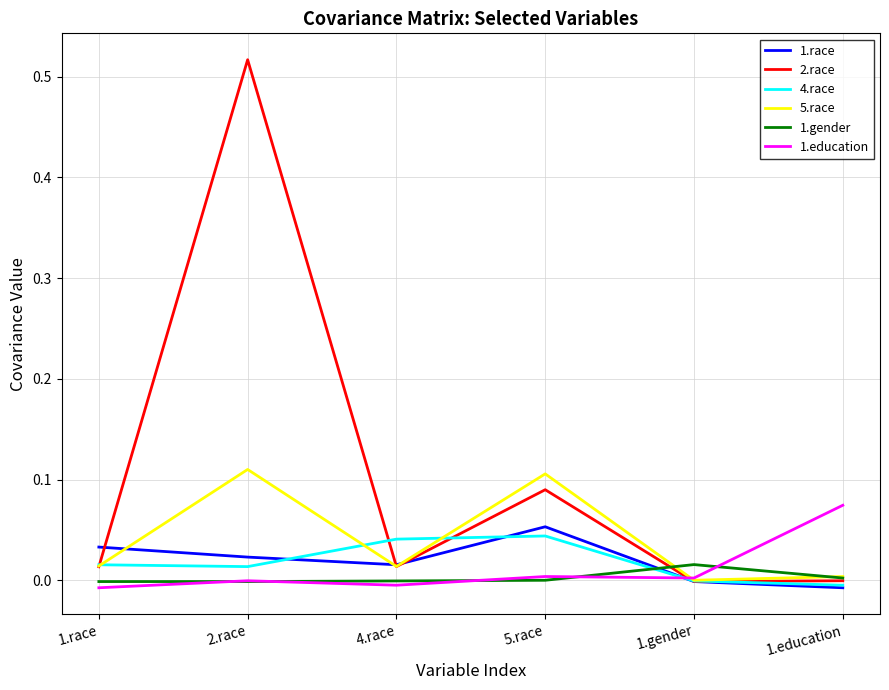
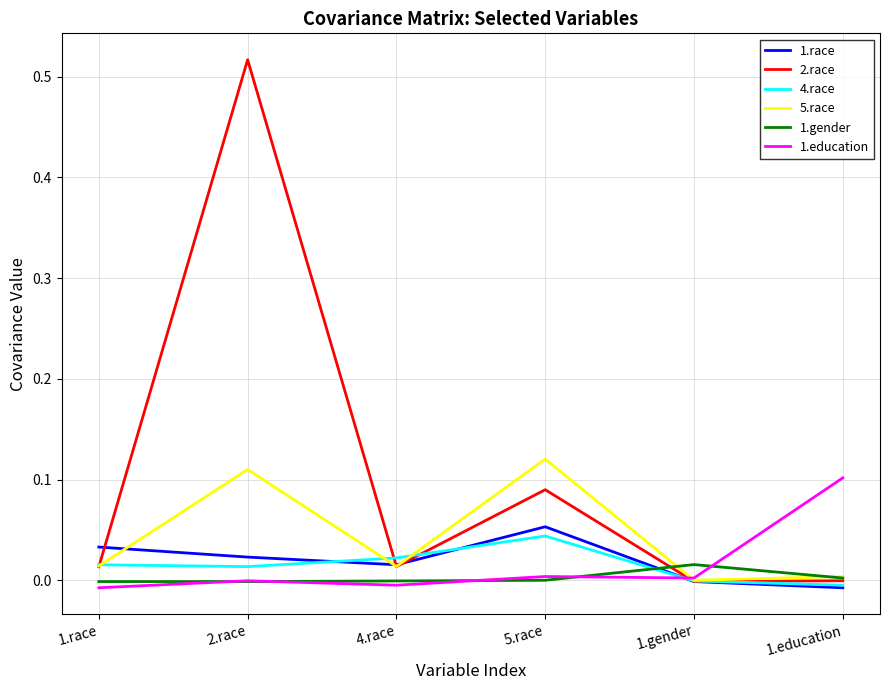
  {
    "1.race": {
      "1.race": 0.033,
      "2.race": 0.023,
      "5.race": 0.053,
      "1.education": -0.008
    },
    "2.race": {
      "2.race": 0.517,
      "5.race": 0.090,
      "1.education": -0.001
    },
    "4.race": {
      "2.race": 0.013,
-     "4.race": 0.041,
+     "4.race": 0.022,
      "5.race": 0.044,
      "1.education": -0.005
    },
    "5.race": {
      "2.race": 0.110,
-     "5.race": 0.106
+     "5.race": 0.120
    },
    "1.gender": {
      "1.race": -0.001,
      "4.race": -0.001,
      "5.race": 0.000,
      "1.gender": 0.016
    },
    "1.education": {
      "1.race": -0.008,
      "4.race": -0.005,
      "5.race": 0.004,
-     "1.education": 0.074
+     "1.education": 0.102
    }
  }
